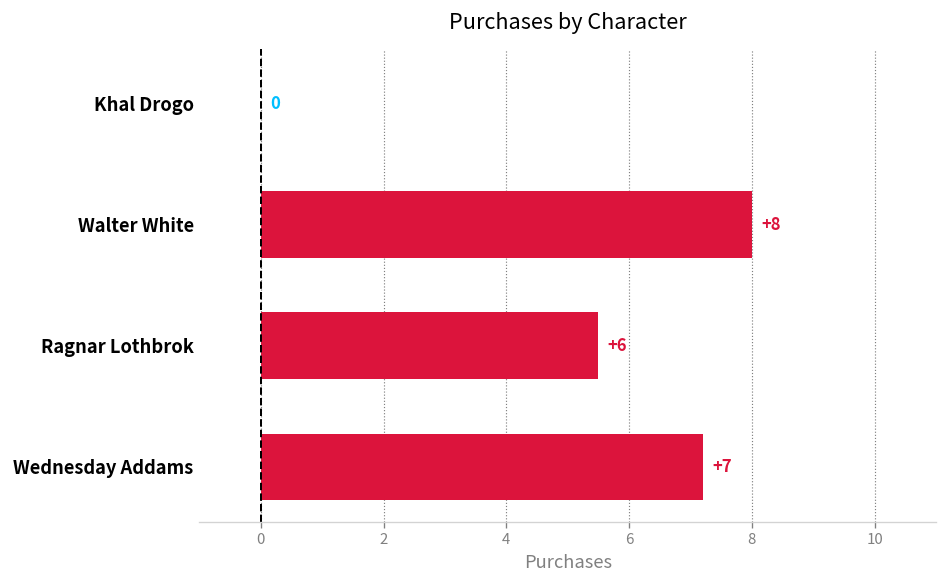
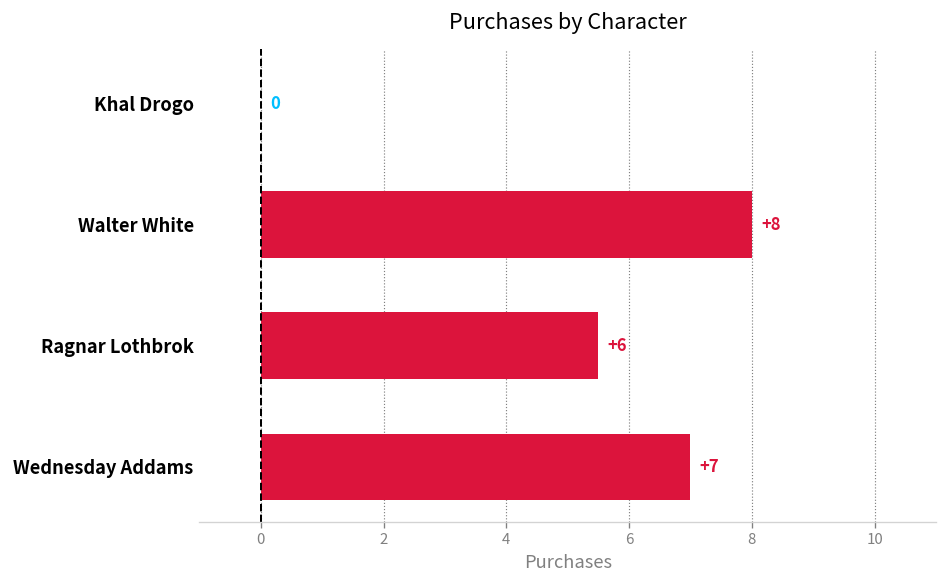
  {
-   "Wednesday Addams": 7.2
+   "Wednesday Addams": 7.0
  }
